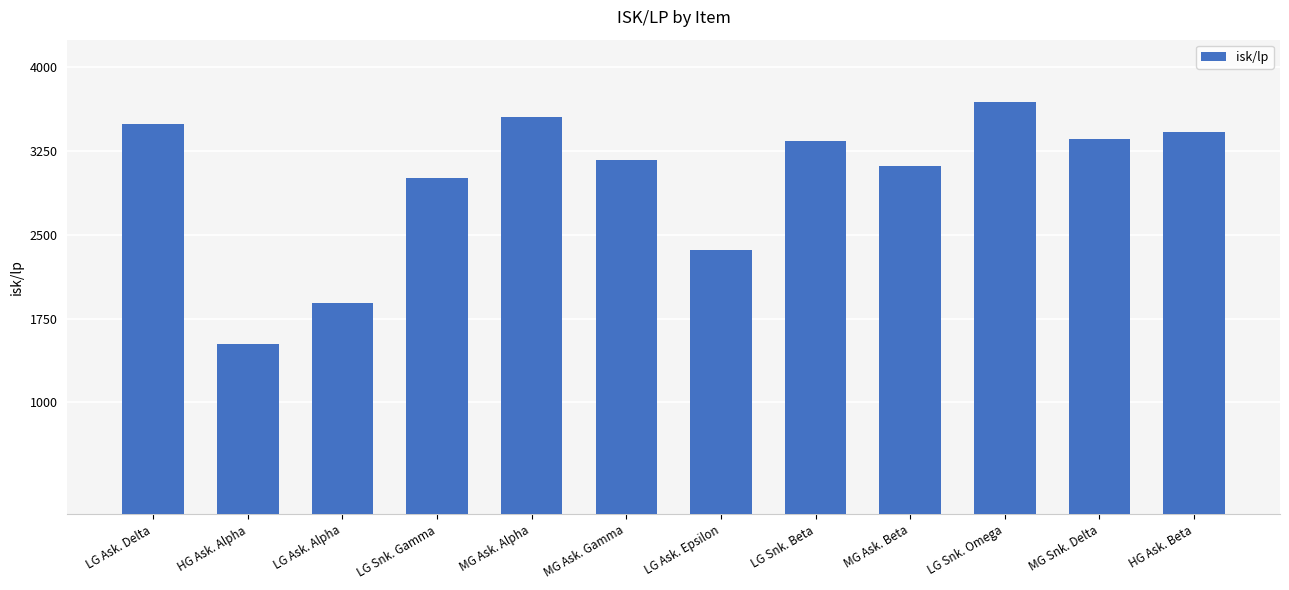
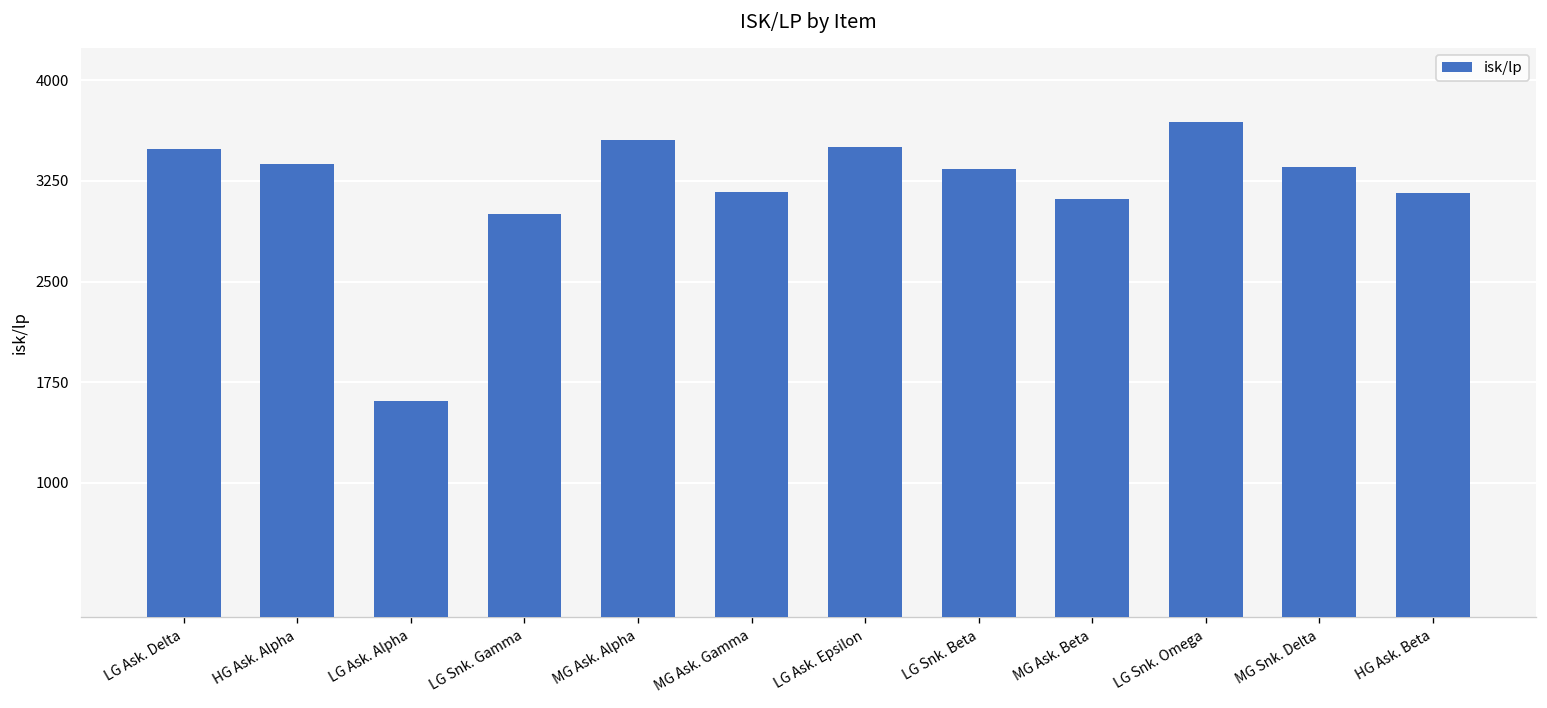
  {
    "LG Ask. Delta": 3490,
-   "HG Ask. Alpha": 1530,
-   "LG Ask. Alpha": 1890,
+   "HG Ask. Alpha": 3370,
+   "LG Ask. Alpha": 1610,
    "LG Snk. Gamma": 3000,
    "MG Ask. Alpha": 3550,
    "MG Ask. Gamma": 3170,
-   "LG Ask. Epsilon": 2370,
+   "LG Ask. Epsilon": 3500,
    "LG Snk. Beta": 3340,
    "MG Ask. Beta": 3120,
    "LG Snk. Omega": 3690,
    "MG Snk. Delta": 3360,
-   "HG Ask. Beta": 3420
+   "HG Ask. Beta": 3160
  }
